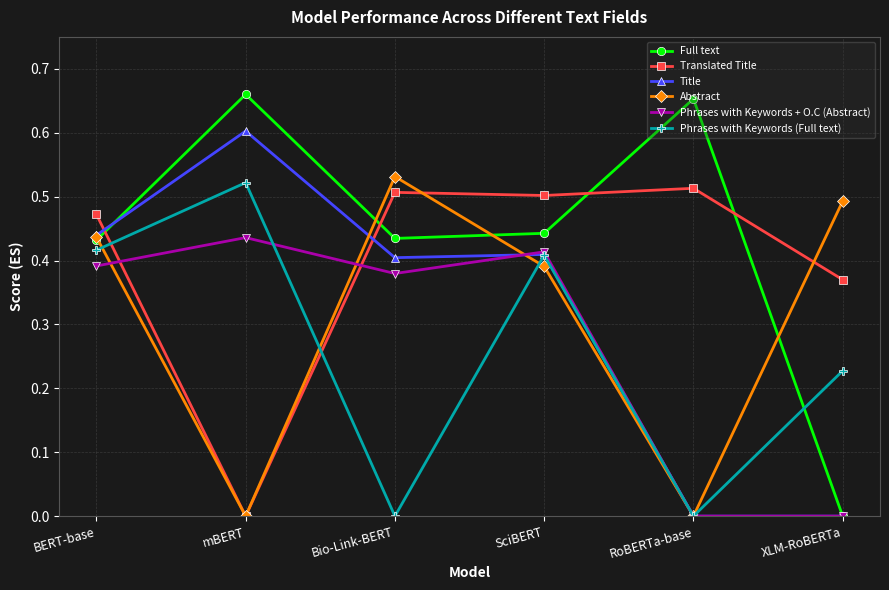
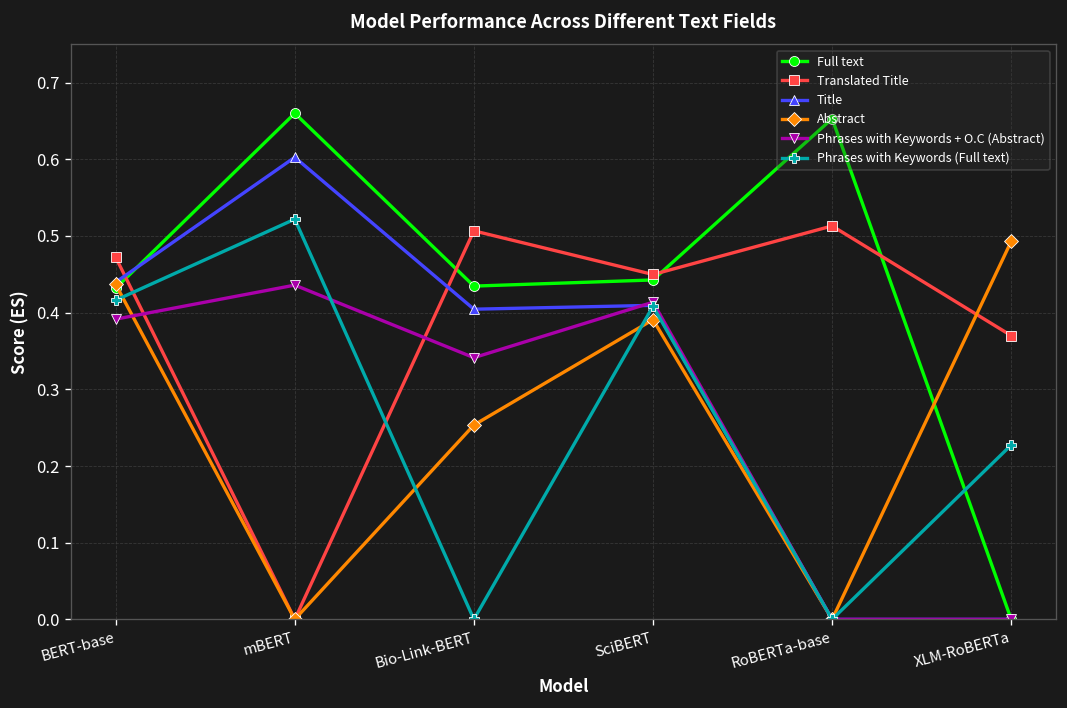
  {
    "Full text": {
      "BERT-base": 0.43,
      "mBERT": 0.66,
      "Bio-Link-BERT": 0.43,
      "SciBERT": 0.44
    },
    "Translated Title": {
      "BERT-base": 0.47,
      "Bio-Link-BERT": 0.51,
-     "SciBERT": 0.50,
+     "SciBERT": 0.45,
      "RoBERTa-base": 0.51,
      "XLM-RoBERTa": 0.37
    },
    "Title": {
      "mBERT": 0.60,
      "Bio-Link-BERT": 0.40
    },
    "Abstract": {
-     "Bio-Link-BERT": 0.53,
+     "Bio-Link-BERT": 0.25,
      "SciBERT": 0.39,
      "XLM-RoBERTa": 0.49
    },
    "Phrases with Keywords + O.C (Abstract)": {
      "BERT-base": 0.39,
      "mBERT": 0.44,
-     "Bio-Link-BERT": 0.38,
+     "Bio-Link-BERT": 0.34,
      "SciBERT": 0.41
    },
    "Phrases with Keywords (Full text)": {
      "BERT-base": 0.42,
      "mBERT": 0.52,
      "Bio-Link-BERT": 0.00,
      "XLM-RoBERTa": 0.23
    }
  }
